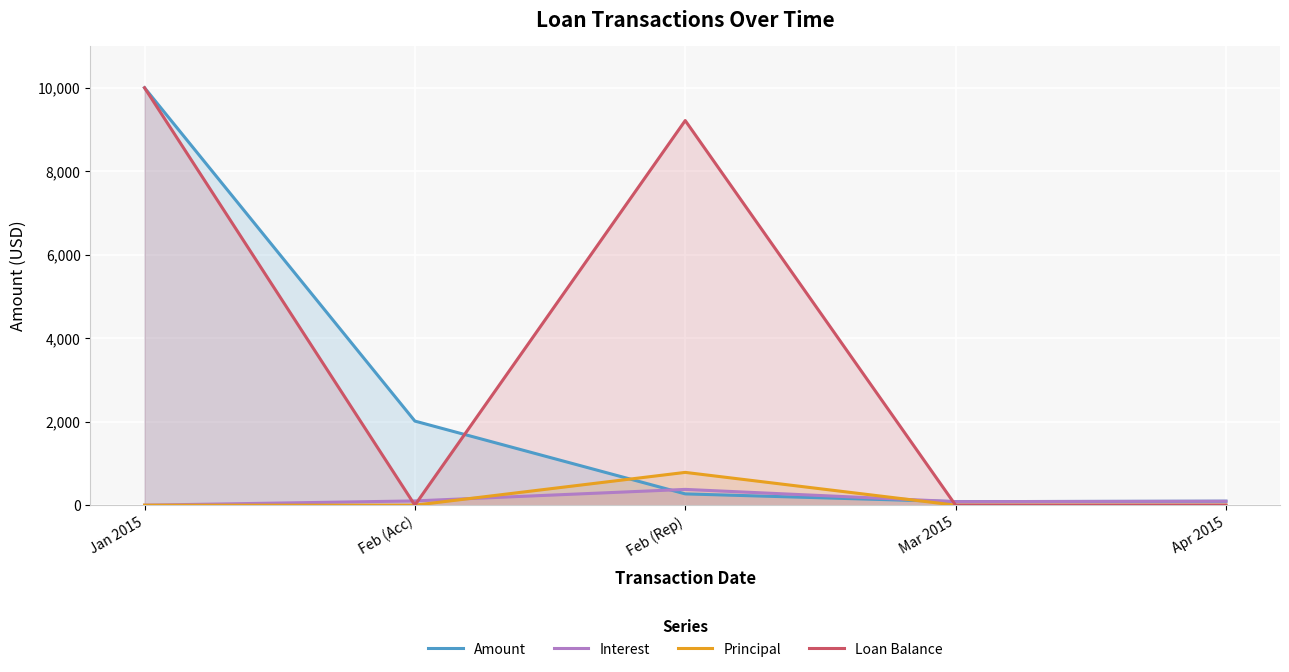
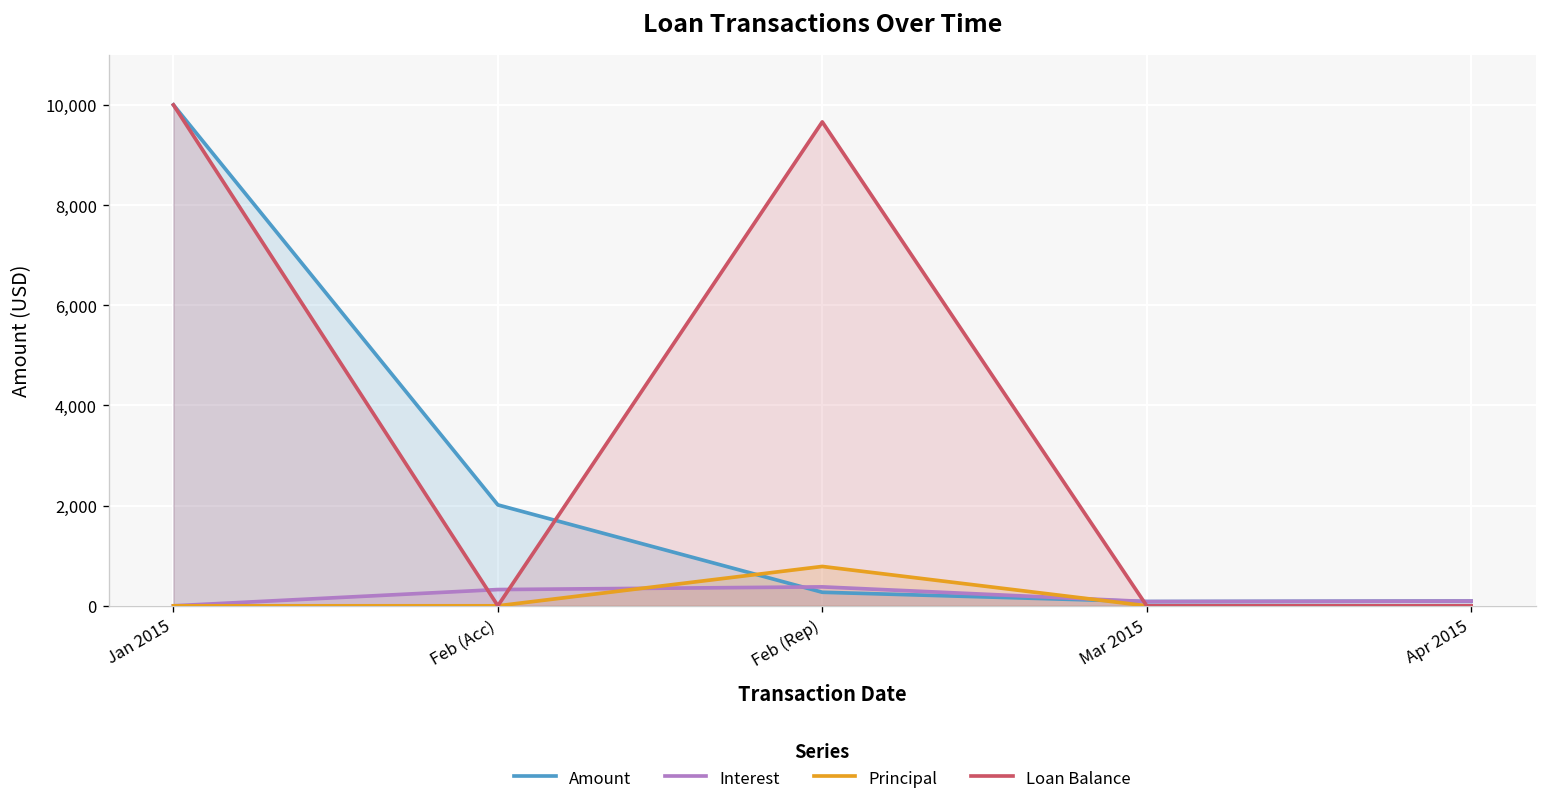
  {
    "Amount": {
      "Feb (Acc)": "2,000",
      "Feb (Rep)": "300"
    },
    "Interest": {
-     "Feb (Acc)": "100",
+     "Feb (Acc)": "300",
      "Feb (Rep)": "400"
    },
    "Principal": {
      "Feb (Rep)": "800"
    },
    "Loan Balance": {
-     "Feb (Rep)": "9,200"
+     "Feb (Rep)": "9,700"
    }
  }
